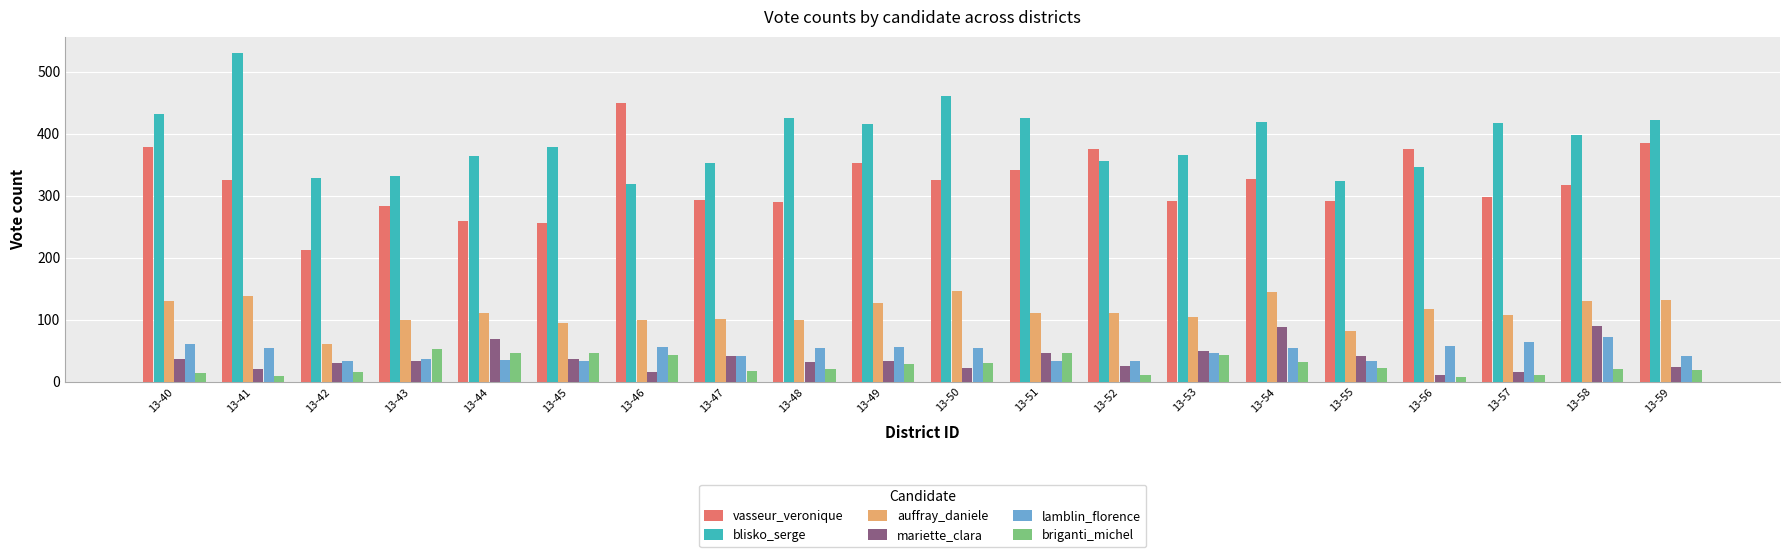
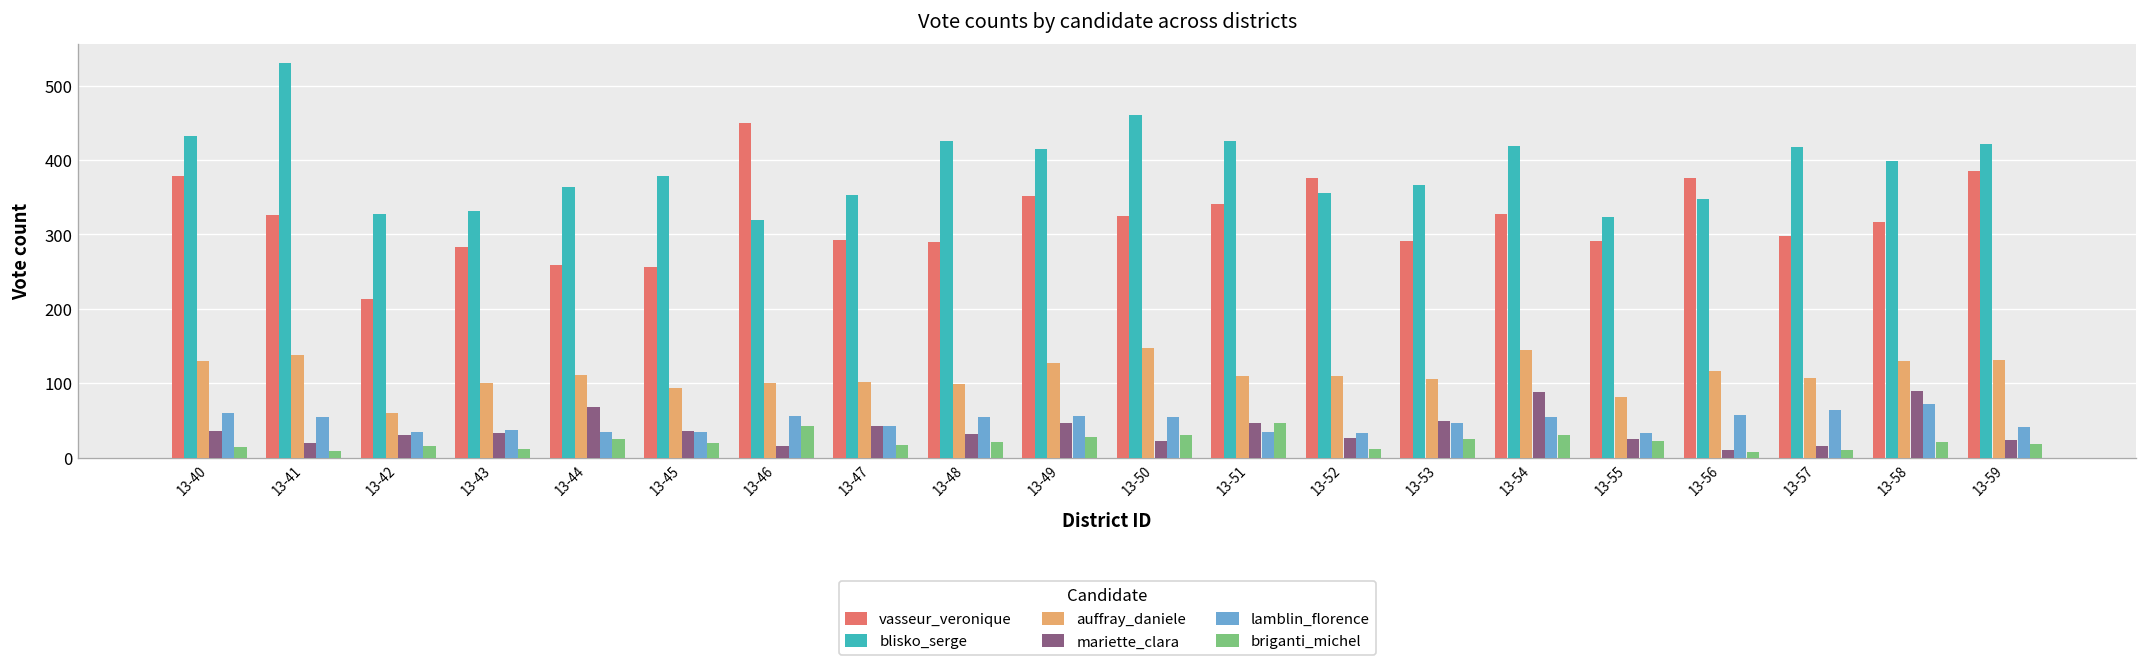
  {
    "mariette_clara": {
      "13-40": 40,
      "13-41": 20,
      "13-42": 30,
      "13-43": 30,
      "13-44": 70,
      "13-45": 40,
      "13-46": 20,
      "13-47": 40,
      "13-48": 30,
-     "13-49": 30,
+     "13-49": 50,
      "13-50": 20,
      "13-51": 50,
      "13-52": 30,
      "13-53": 50,
      "13-54": 90,
-     "13-55": 40,
+     "13-55": 30,
      "13-56": 10,
      "13-57": 20,
      "13-58": 90,
      "13-59": 20
    },
    "briganti_michel": {
      "13-40": 10,
      "13-41": 10,
      "13-42": 20,
-     "13-43": 50,
-     "13-44": 50,
-     "13-45": 50,
+     "13-43": 10,
+     "13-44": 30,
+     "13-45": 20,
      "13-46": 40,
      "13-47": 20,
      "13-48": 20,
      "13-49": 30,
      "13-50": 30,
      "13-51": 50,
      "13-52": 10,
-     "13-53": 40,
+     "13-53": 30,
      "13-54": 30,
      "13-55": 20,
      "13-56": 10,
      "13-57": 10,
      "13-58": 20,
      "13-59": 20
    }
  }
